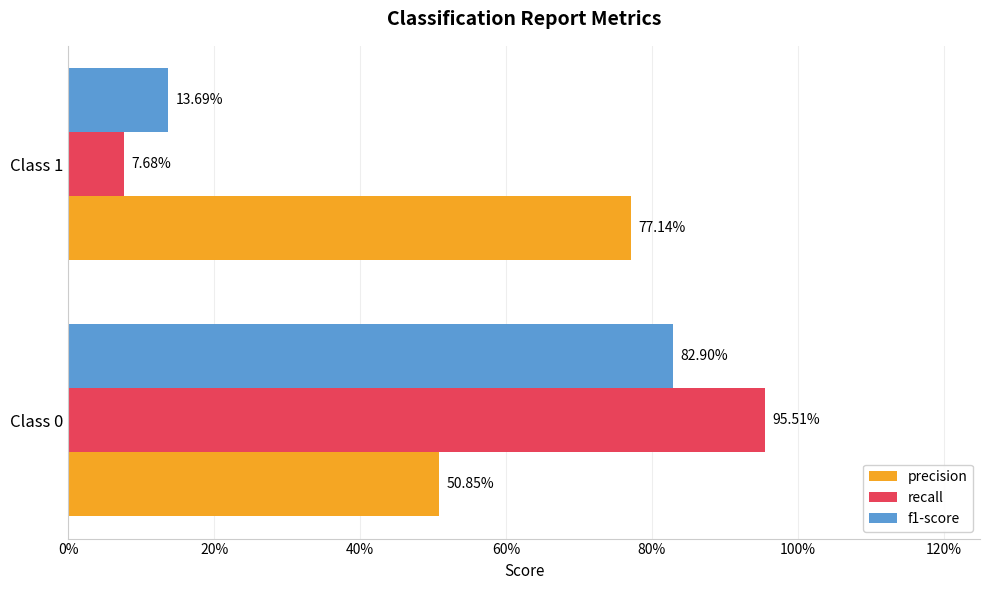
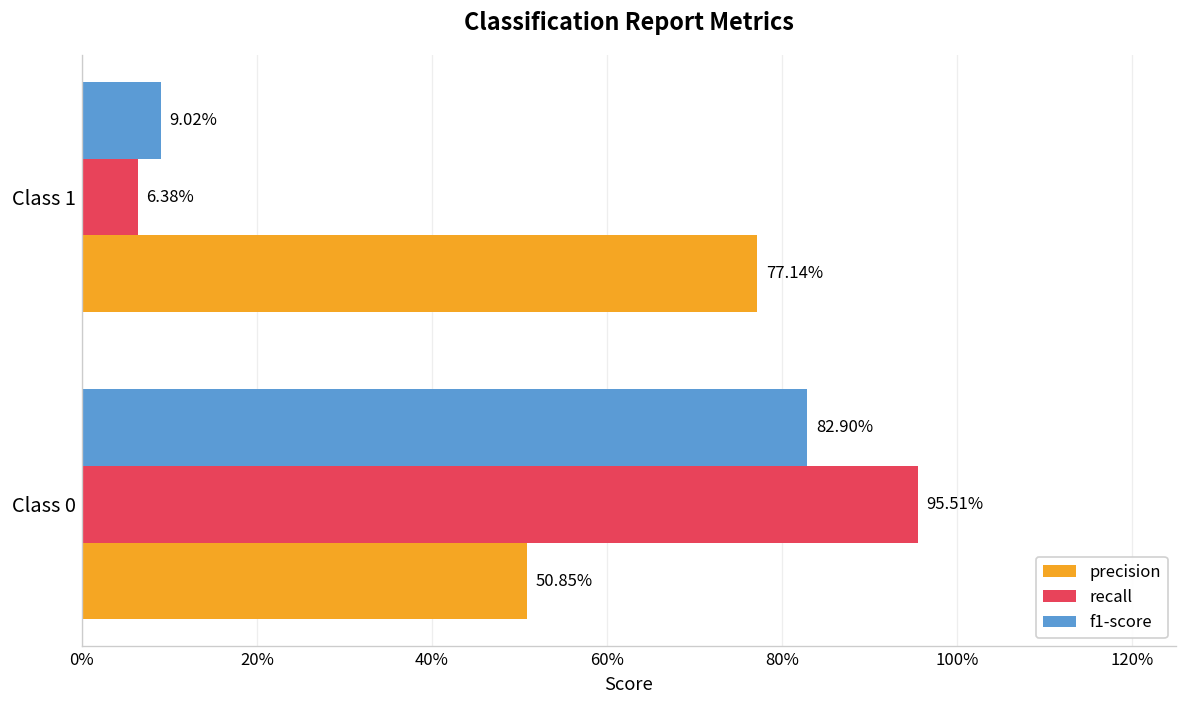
  {
    "precision": {
      "Class 1": "77.14%",
      "Class 0": "50.85%"
    },
    "recall": {
-     "Class 1": "7.68%",
+     "Class 1": "6.38%",
      "Class 0": "95.51%"
    },
    "f1-score": {
-     "Class 1": "13.69%",
+     "Class 1": "9.02%",
      "Class 0": "82.90%"
    }
  }
